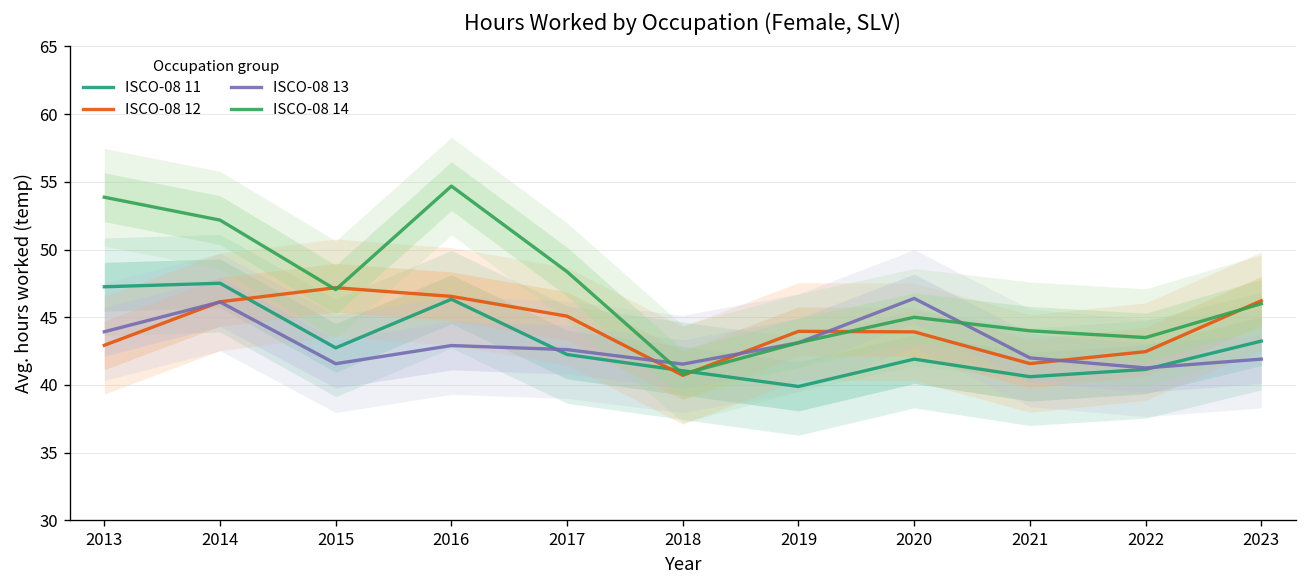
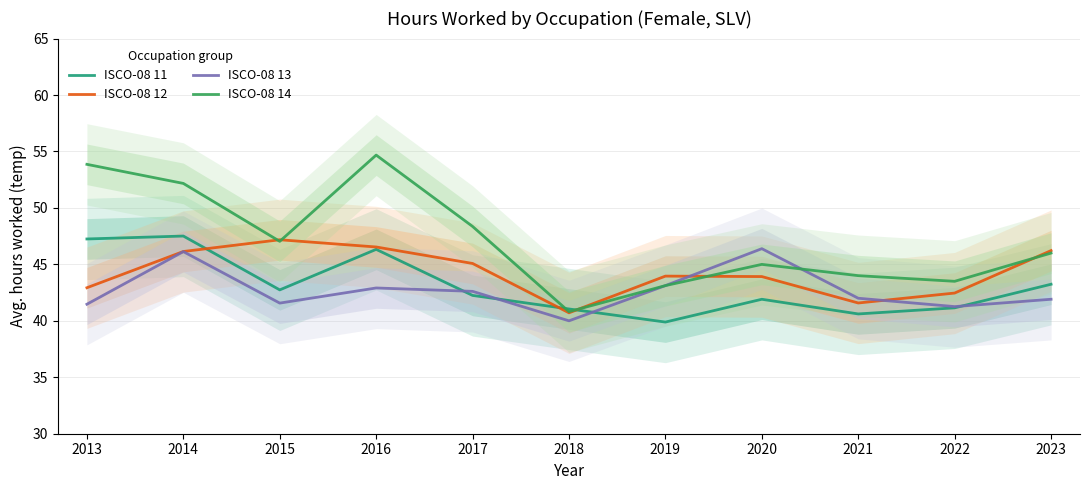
  {
    "ISCO-08 12": {
      "2013": 42.9,
      "2017": 45.1,
      "2019": 44.0,
      "2021": 41.6,
      "2022": 42.5
    },
    "ISCO-08 13": {
-     "2013": 43.9,
+     "2013": 41.5,
      "2015": 41.6,
      "2016": 42.9,
      "2017": 42.6,
-     "2018": 41.5,
+     "2018": 40.0,
      "2020": 46.4,
      "2021": 42.0,
      "2023": 41.9
    }
  }
